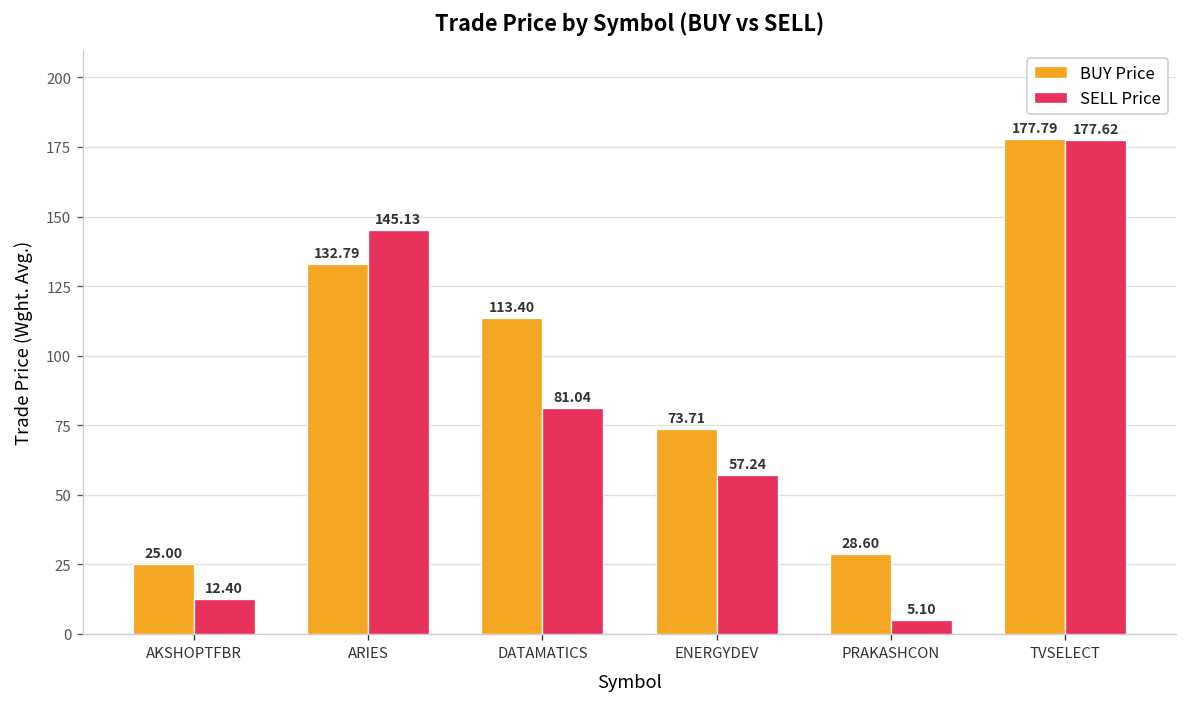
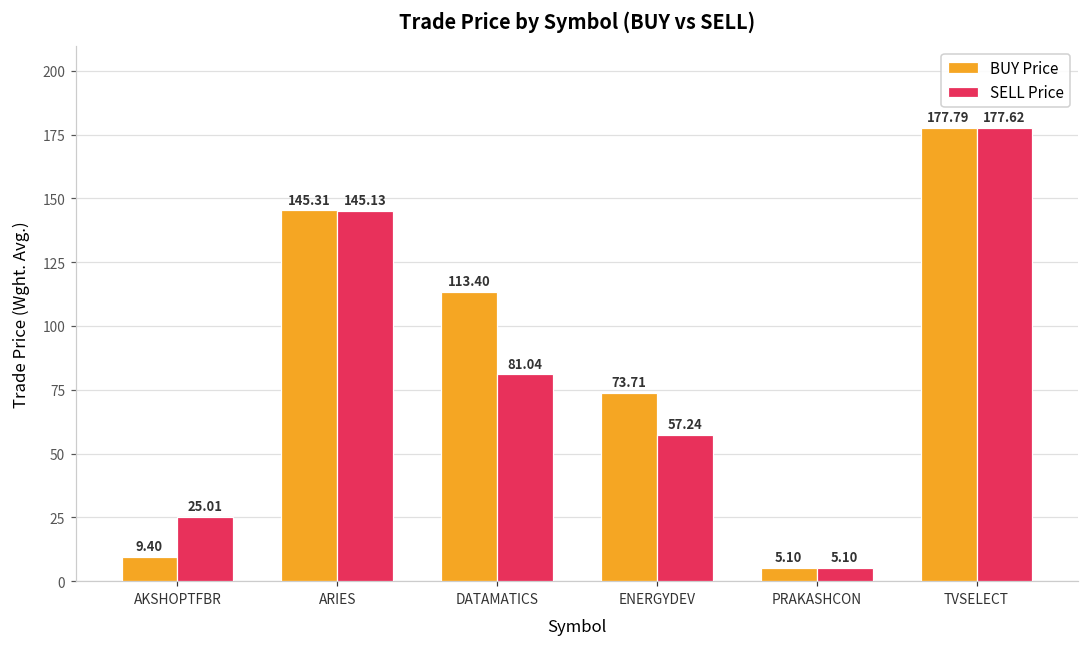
  {
    "BUY Price": {
-     "AKSHOPTFBR": 25.00,
-     "ARIES": 132.79,
+     "AKSHOPTFBR": 9.40,
+     "ARIES": 145.31,
      "DATAMATICS": 113.40,
      "ENERGYDEV": 73.71,
-     "PRAKASHCON": 28.60,
+     "PRAKASHCON": 5.10,
      "TVSELECT": 177.79
    },
    "SELL Price": {
-     "AKSHOPTFBR": 12.40,
+     "AKSHOPTFBR": 25.01,
      "ARIES": 145.13,
      "DATAMATICS": 81.04,
      "ENERGYDEV": 57.24,
      "PRAKASHCON": 5.10,
      "TVSELECT": 177.62
    }
  }
